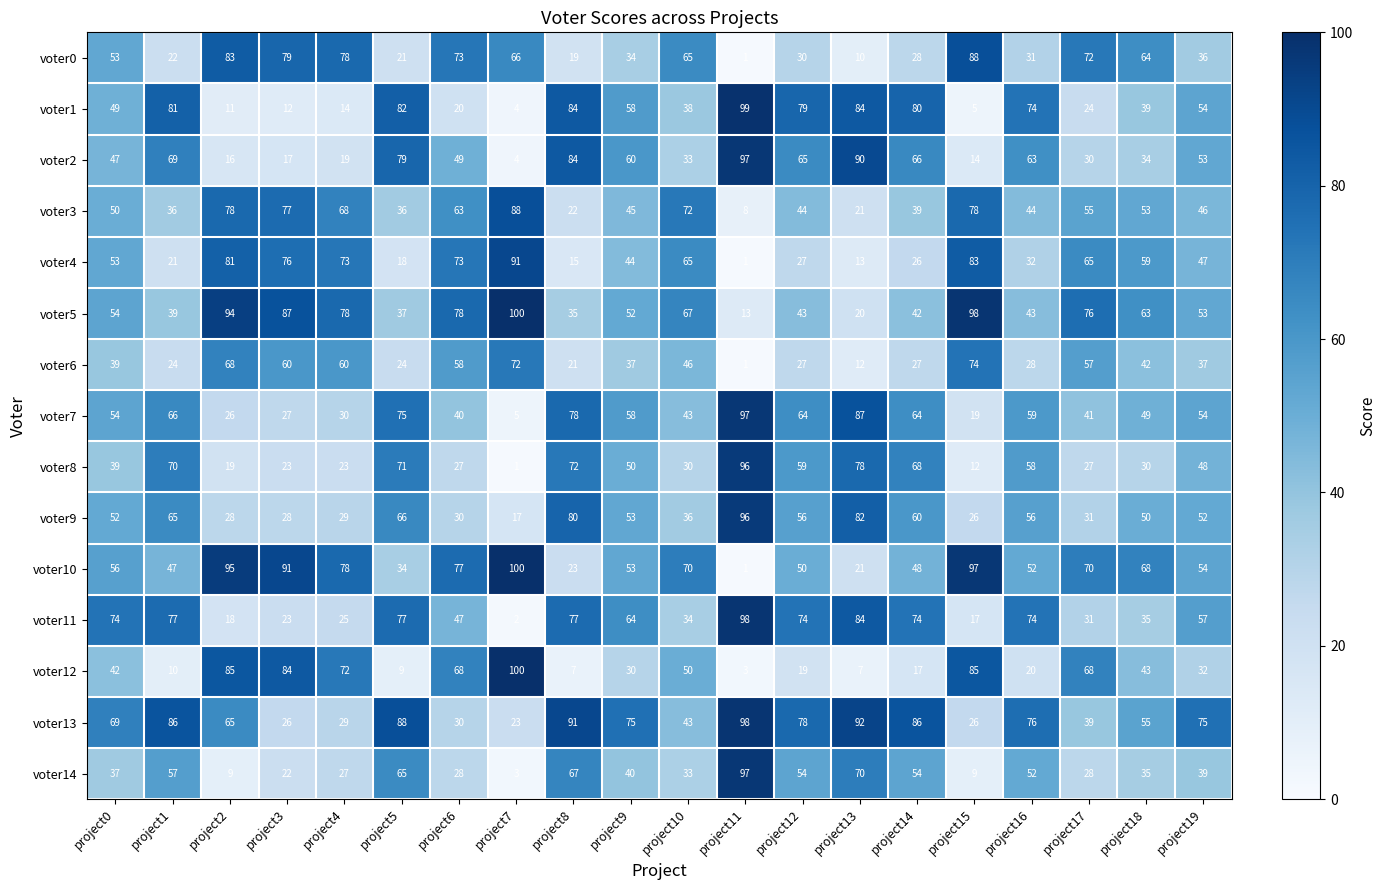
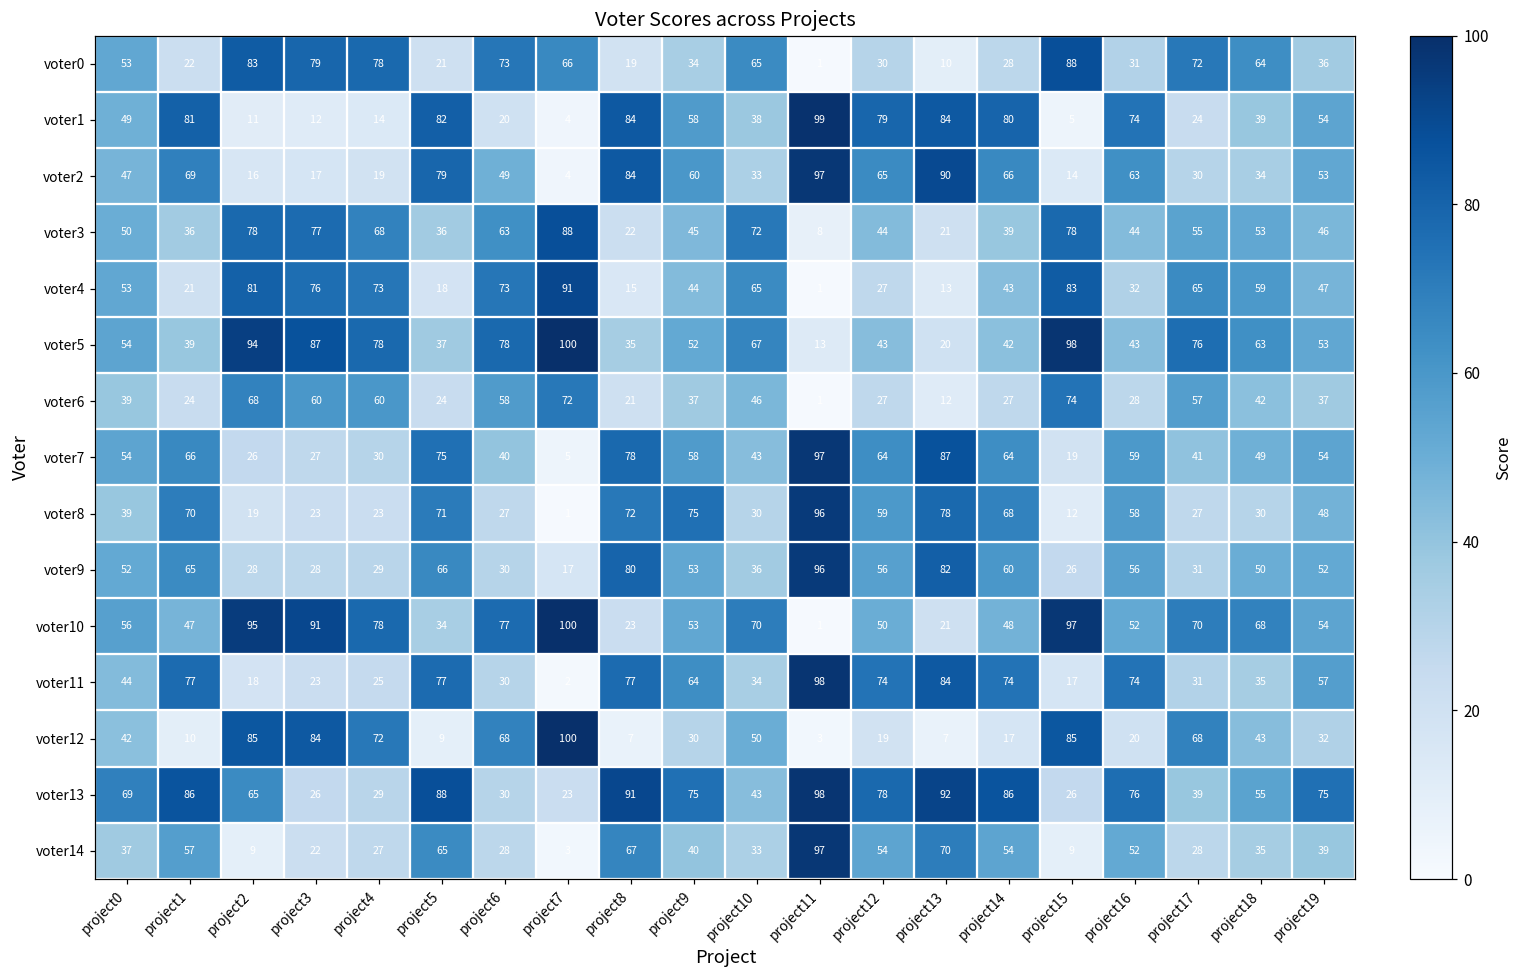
  {
    "voter4": {
      "project0": 53,
      "project1": 21,
      "project2": 81,
      "project3": 76,
      "project4": 73,
      "project6": 73,
      "project7": 91,
      "project9": 44,
      "project10": 65,
      "project12": 27,
-     "project14": 26,
+     "project14": 43,
      "project15": 83,
      "project16": 32,
      "project17": 65,
      "project18": 59,
      "project19": 47
    },
    "voter8": {
      "project0": 39,
      "project1": 70,
      "project3": 23,
      "project4": 23,
      "project5": 71,
      "project6": 27,
      "project8": 72,
-     "project9": 50,
+     "project9": 75,
      "project10": 30,
      "project11": 96,
      "project12": 59,
      "project13": 78,
      "project14": 68,
      "project16": 58,
      "project17": 27,
      "project18": 30,
      "project19": 48
    },
    "voter11": {
-     "project0": 74,
+     "project0": 44,
      "project1": 77,
      "project3": 23,
      "project4": 25,
      "project5": 77,
-     "project6": 47,
+     "project6": 30,
      "project8": 77,
      "project9": 64,
      "project10": 34,
      "project11": 98,
      "project12": 74,
      "project13": 84,
      "project14": 74,
      "project16": 74,
      "project17": 31,
      "project18": 35,
      "project19": 57
    }
  }
